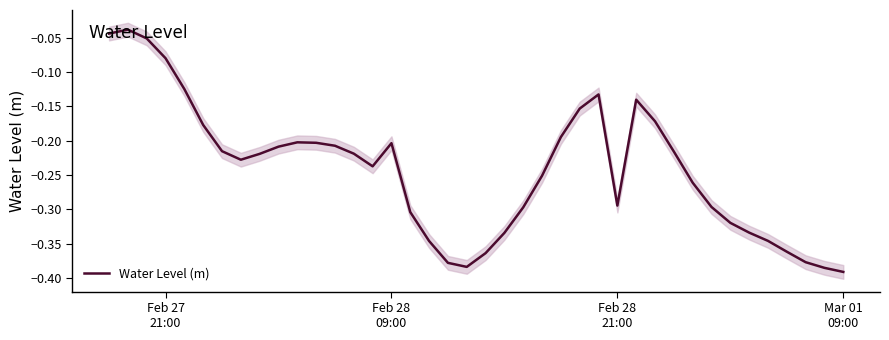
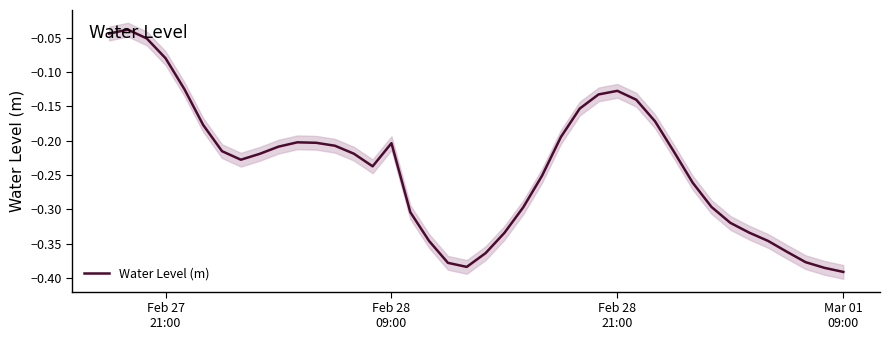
  {
    "Water Level (m)": {
      "Feb 27 21:00": -0.08,
      "Feb 28 09:00": -0.20,
-     "Feb 28 21:00": -0.29,
+     "Feb 28 21:00": -0.13,
      "Mar 01 09:00": -0.39
    }
  }
